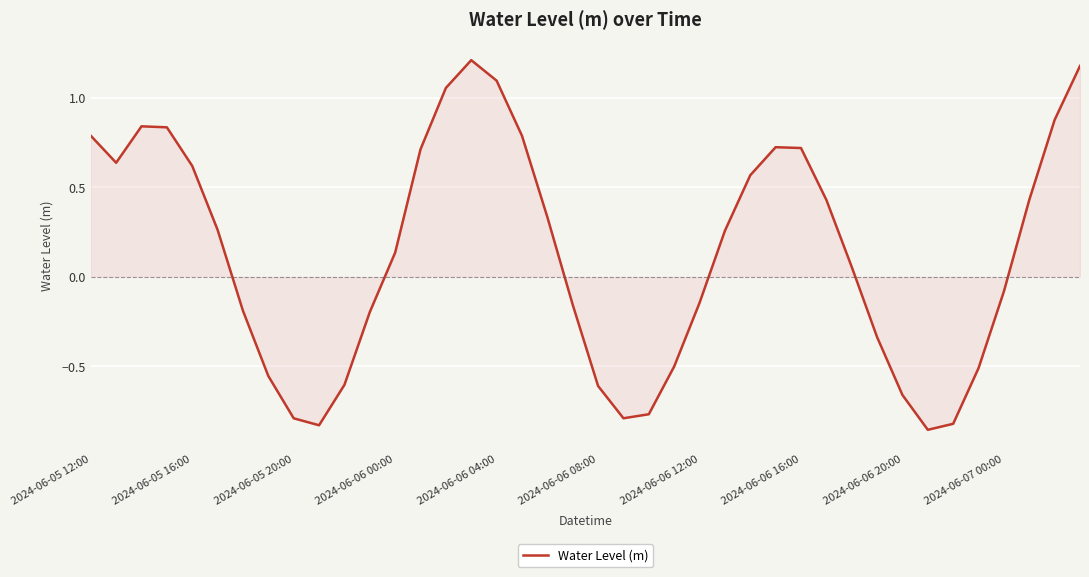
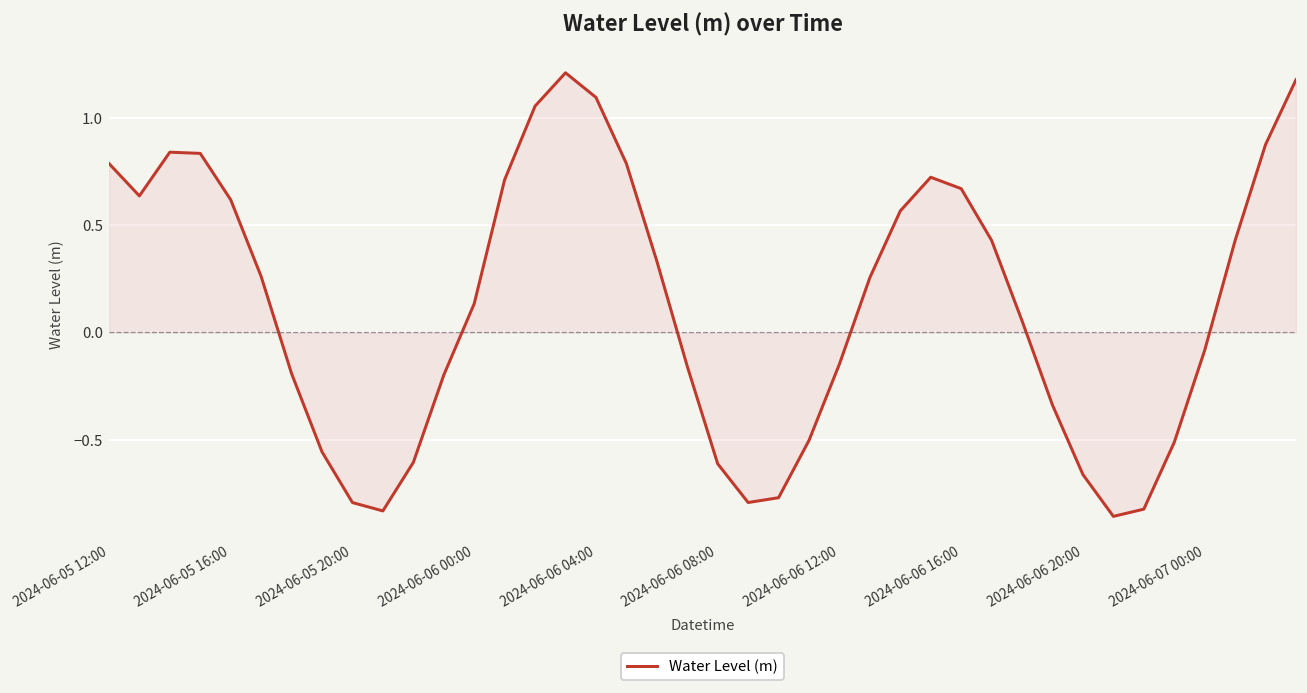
  {
    "Water Level (m)": {
      "2024-06-05 20:00": -0.79,
      "2024-06-06 08:00": -0.61,
      "2024-06-06 12:00": -0.15,
-     "2024-06-06 16:00": 0.72,
+     "2024-06-06 16:00": 0.67,
      "2024-06-06 20:00": -0.66,
      "2024-06-07 00:00": -0.08
    }
  }
